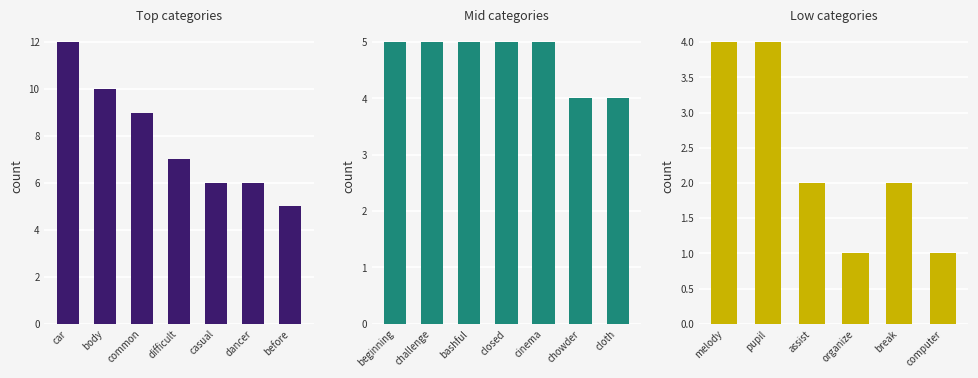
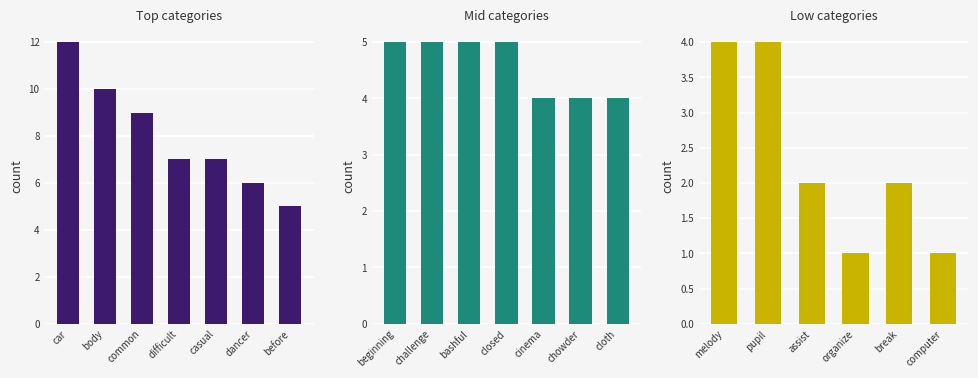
  {
    "Top categories": {
      "car": 12,
      "body": 10,
      "common": 9,
      "difficult": 7,
-     "casual": 6,
+     "casual": 7,
      "dancer": 6,
      "before": 5
    },
    "Mid categories": {
      "beginning": 5,
      "challenge": 5,
      "bashful": 5,
      "closed": 5,
-     "cinema": 5,
+     "cinema": 4,
      "chowder": 4,
      "cloth": 4
    },
    "Low categories": {
      "melody": 4.0,
      "pupil": 4.0,
      "assist": 2.0,
      "organize": 1.0,
      "break": 2.0,
      "computer": 1.0
    }
  }
